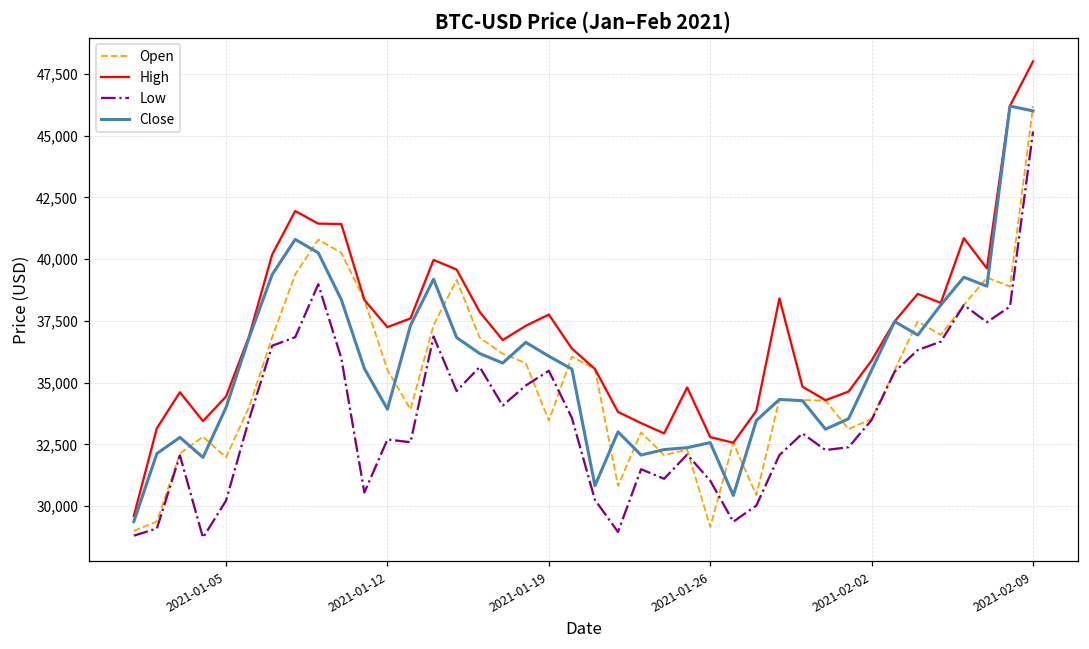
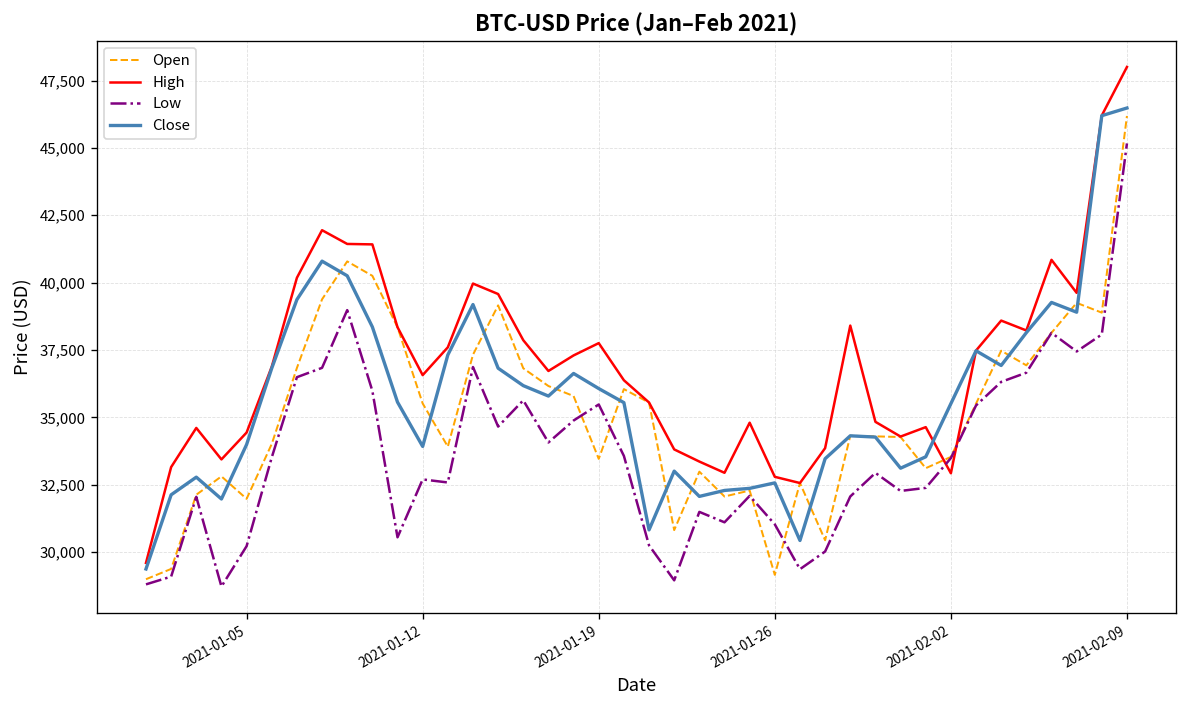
  {
    "Open": {
      "2021-01-05": "32,000",
      "2021-01-12": "35,500",
      "2021-01-19": "33,500",
      "2021-01-26": "29,200",
      "2021-02-09": "46,200"
    },
    "High": {
      "2021-01-05": "34,400",
-     "2021-01-12": "37,200",
+     "2021-01-12": "36,600",
      "2021-01-19": "37,800",
      "2021-01-26": "32,800",
-     "2021-02-02": "35,900",
+     "2021-02-02": "32,900",
      "2021-02-09": "48,000"
    },
    "Low": {
      "2021-01-05": "30,200",
      "2021-01-12": "32,700",
      "2021-01-19": "35,500",
      "2021-01-26": "31,000",
      "2021-02-09": "45,200"
    },
    "Close": {
      "2021-01-05": "34,000",
      "2021-01-12": "33,900",
      "2021-01-19": "36,100",
      "2021-01-26": "32,600",
      "2021-02-02": "35,500",
-     "2021-02-09": "46,000"
+     "2021-02-09": "46,500"
    }
  }
